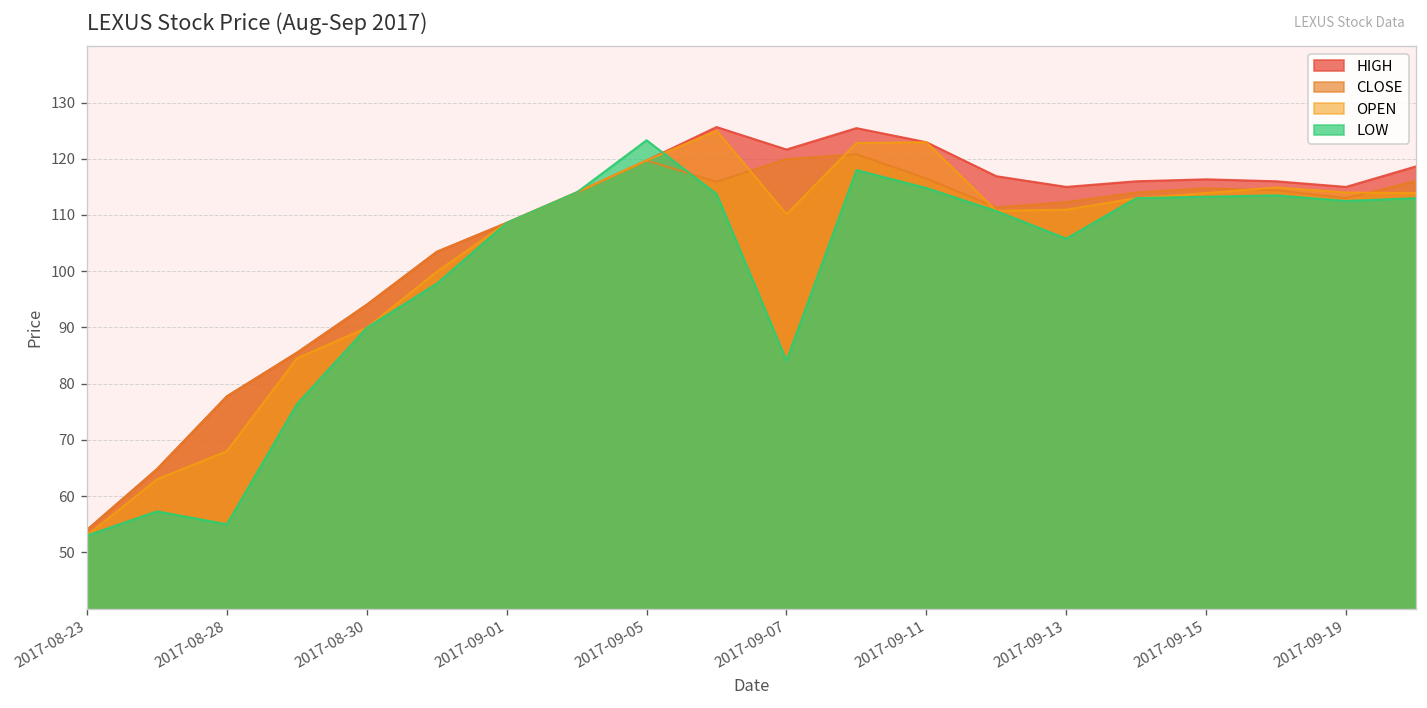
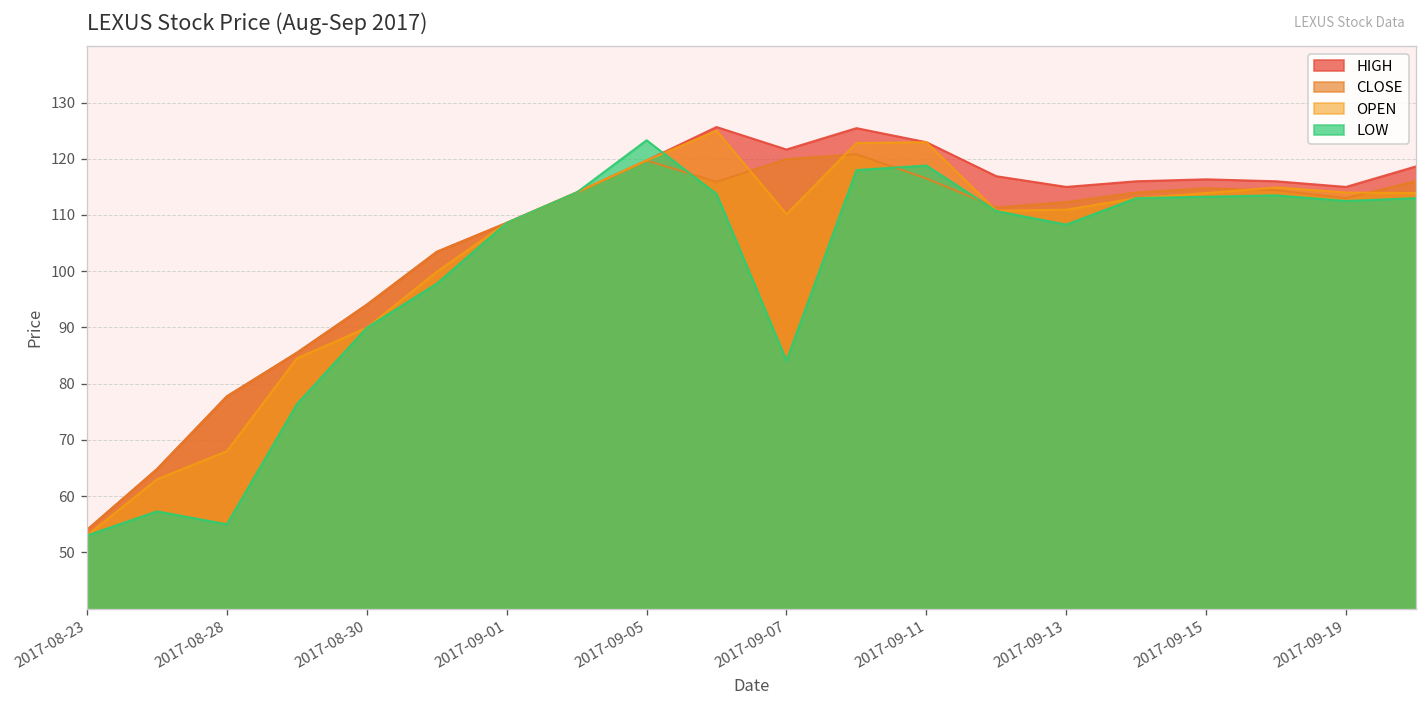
  {
    "LOW": {
      "2017-08-28": 55,
      "2017-09-05": 123,
      "2017-09-07": 84,
-     "2017-09-11": 115,
-     "2017-09-13": 106,
+     "2017-09-11": 119,
+     "2017-09-13": 108,
      "2017-09-15": 113
    }
  }
